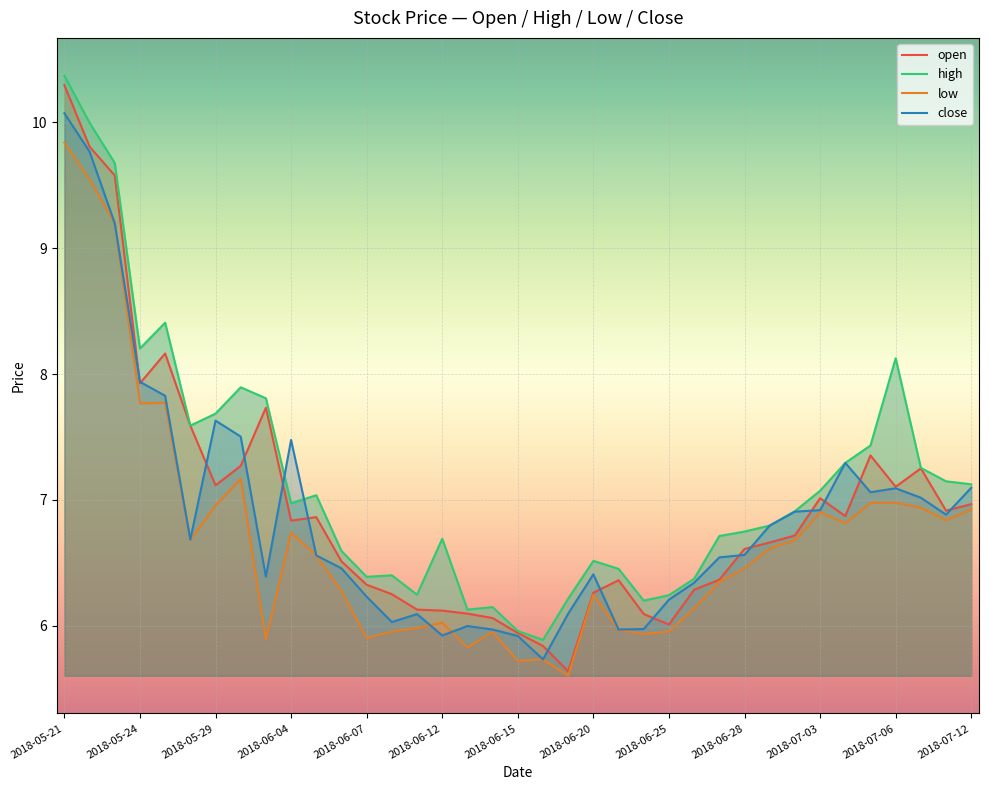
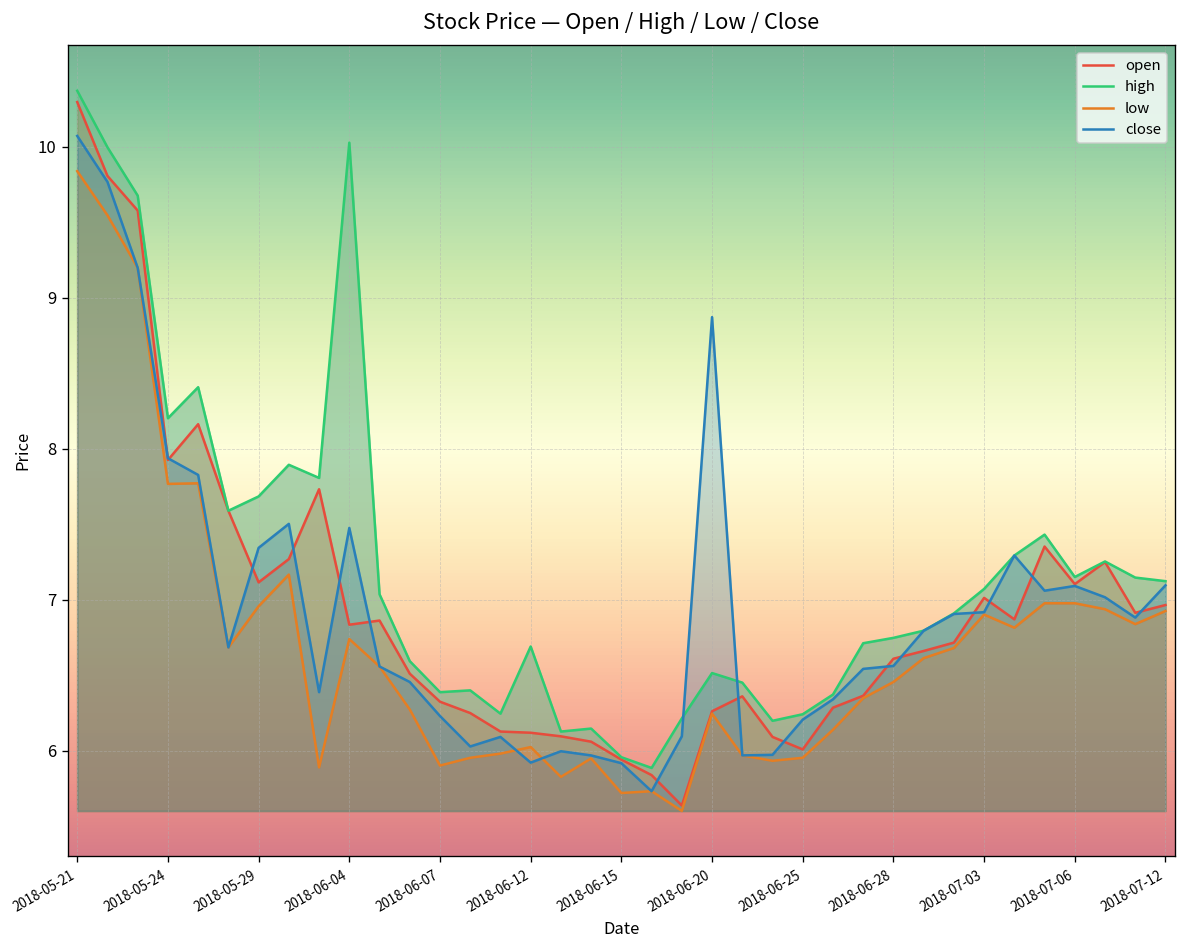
  {
    "high": {
      "2018-05-21": 10.37,
      "2018-05-24": 8.20,
      "2018-05-29": 7.68,
-     "2018-06-04": 6.97,
+     "2018-06-04": 10.03,
      "2018-06-07": 6.39,
      "2018-06-12": 6.69,
      "2018-06-20": 6.51,
      "2018-06-25": 6.24,
      "2018-06-28": 6.75,
      "2018-07-03": 7.07,
-     "2018-07-06": 8.13,
+     "2018-07-06": 7.15,
      "2018-07-12": 7.12
    },
    "close": {
      "2018-05-21": 10.07,
-     "2018-05-29": 7.63,
+     "2018-05-29": 7.34,
      "2018-06-04": 7.48,
      "2018-06-07": 6.23,
      "2018-06-12": 5.92,
      "2018-06-15": 5.92,
-     "2018-06-20": 6.41,
+     "2018-06-20": 8.87,
      "2018-06-25": 6.21,
      "2018-06-28": 6.56,
      "2018-07-12": 7.10
    }
  }
